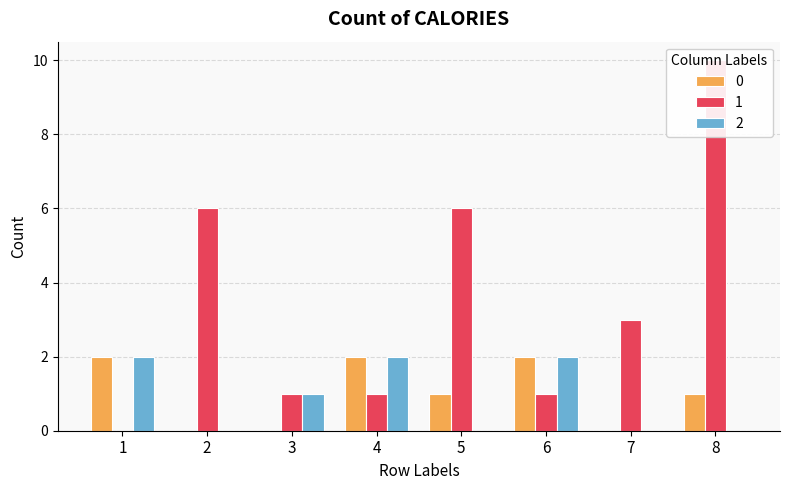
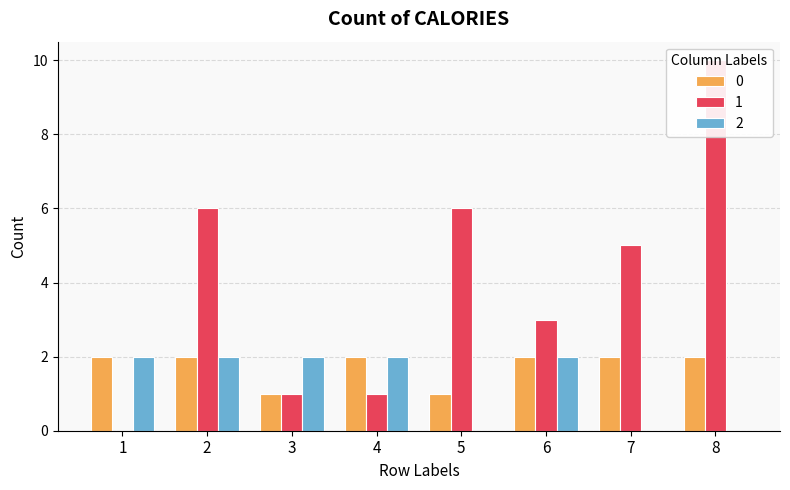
  {
    "0": {
      "1": 2,
-     "2": 0,
-     "3": 0,
+     "2": 2,
+     "3": 1,
      "4": 2,
      "5": 1,
      "6": 2,
-     "7": 0,
-     "8": 1
+     "7": 2,
+     "8": 2
    },
    "1": {
      "1": 0,
      "2": 6,
      "3": 1,
      "4": 1,
      "5": 6,
-     "6": 1,
-     "7": 3
+     "6": 3,
+     "7": 5
    },
    "2": {
      "1": 2,
-     "2": 0,
-     "3": 1,
+     "2": 2,
+     "3": 2,
      "4": 2,
      "5": 0,
      "6": 2,
      "7": 0,
      "8": 0
    }
  }
